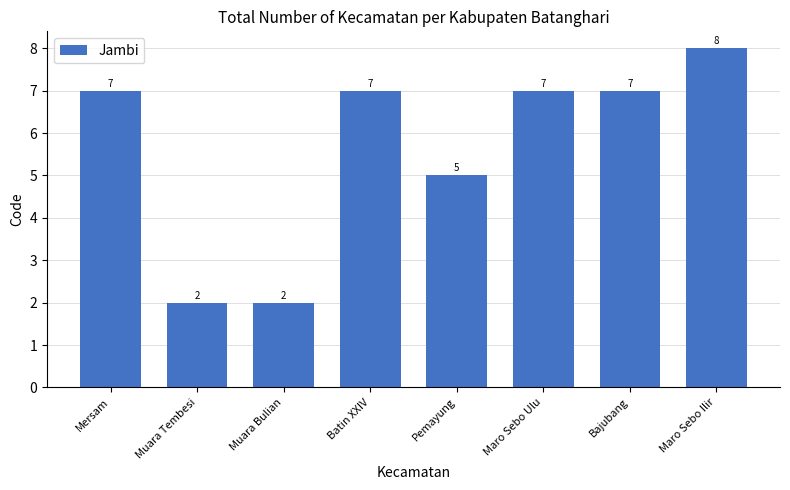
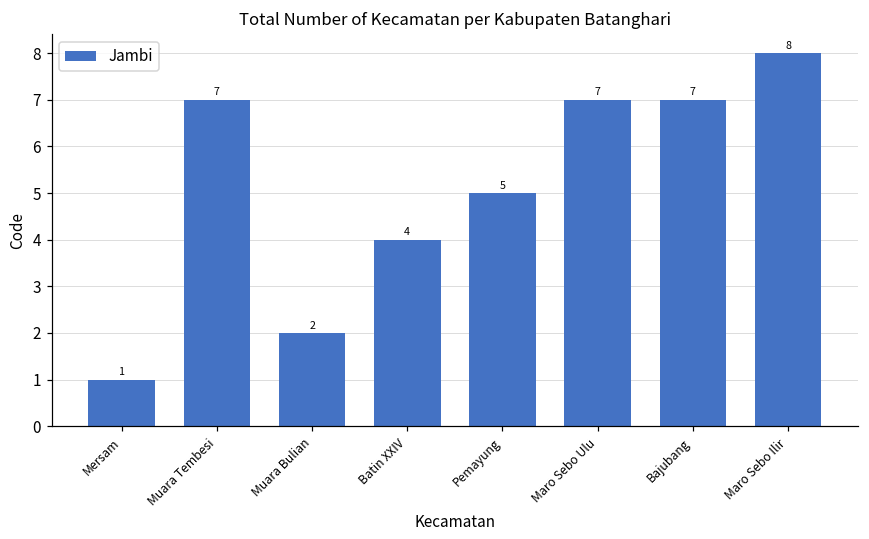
  {
-   "Mersam": 7,
-   "Muara Tembesi": 2,
+   "Mersam": 1,
+   "Muara Tembesi": 7,
    "Muara Bulian": 2,
-   "Batin XXIV": 7,
+   "Batin XXIV": 4,
    "Pemayung": 5,
    "Maro Sebo Ulu": 7,
    "Bajubang": 7,
    "Maro Sebo Ilir": 8
  }
